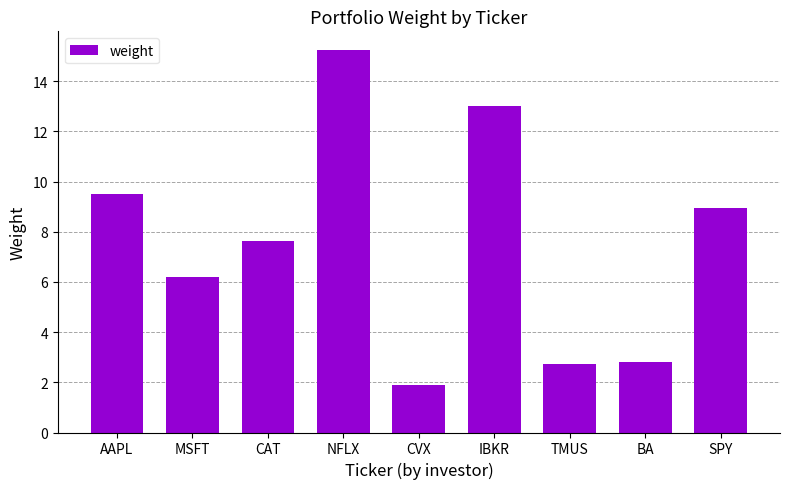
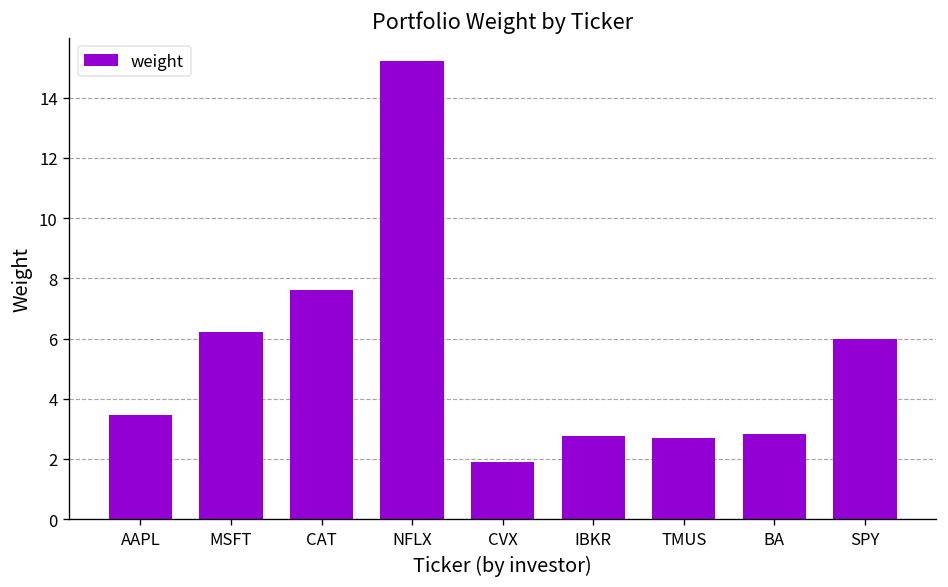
  {
-   "AAPL": 9.5,
+   "AAPL": 3.5,
    "MSFT": 6.2,
    "CAT": 7.6,
    "NFLX": 15.2,
    "CVX": 1.9,
-   "IBKR": 13.0,
+   "IBKR": 2.7,
    "TMUS": 2.7,
    "BA": 2.8,
-   "SPY": 8.9
+   "SPY": 6.0
  }
